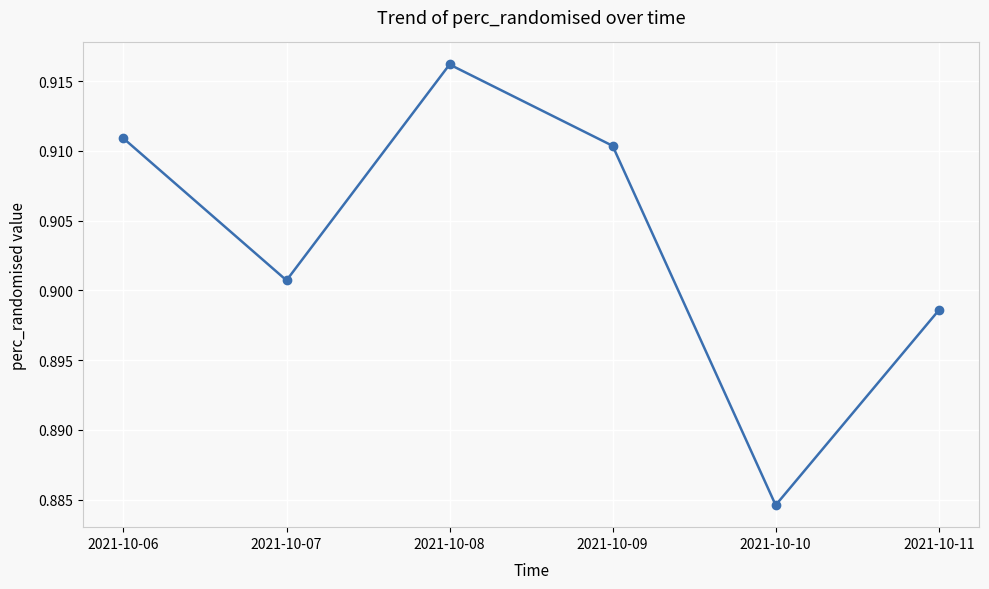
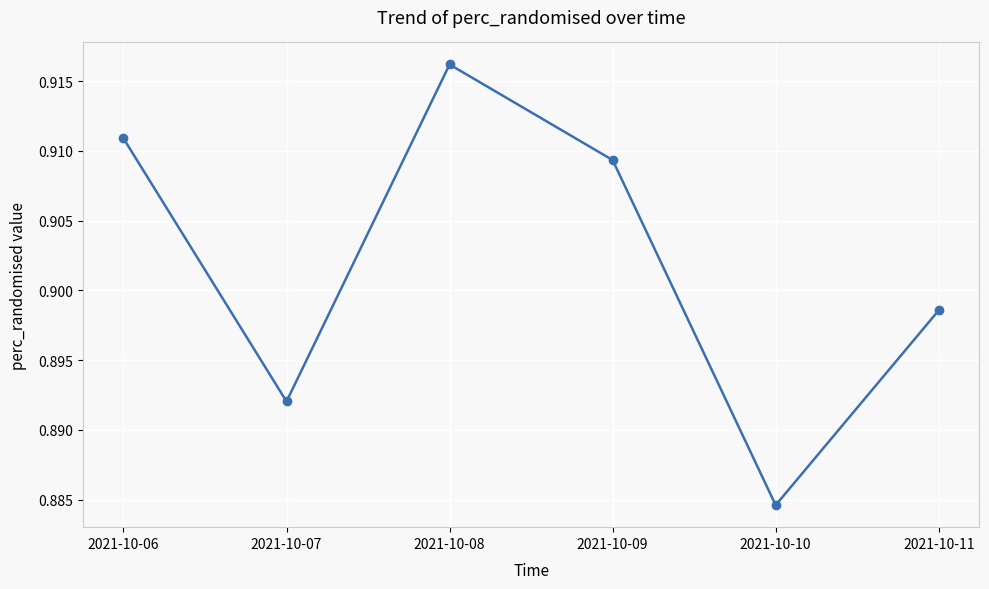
  {
    "2021-10-06": 0.9109,
-   "2021-10-07": 0.9007,
+   "2021-10-07": 0.8920,
    "2021-10-08": 0.9162,
-   "2021-10-09": 0.9104,
+   "2021-10-09": 0.9093,
    "2021-10-10": 0.8846,
    "2021-10-11": 0.8986
  }
